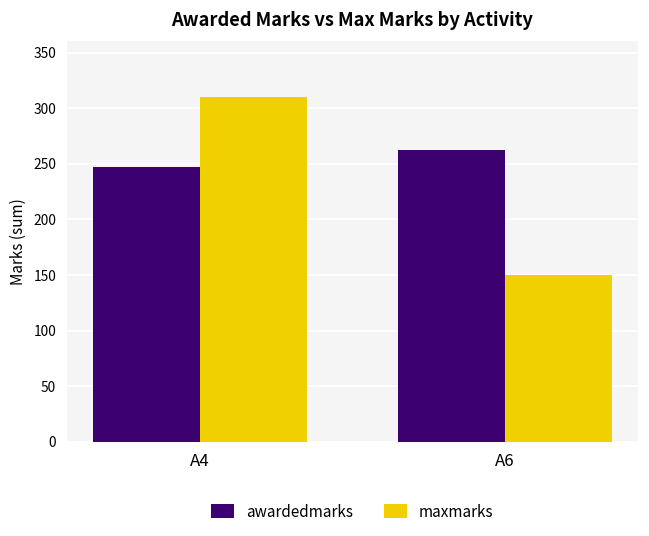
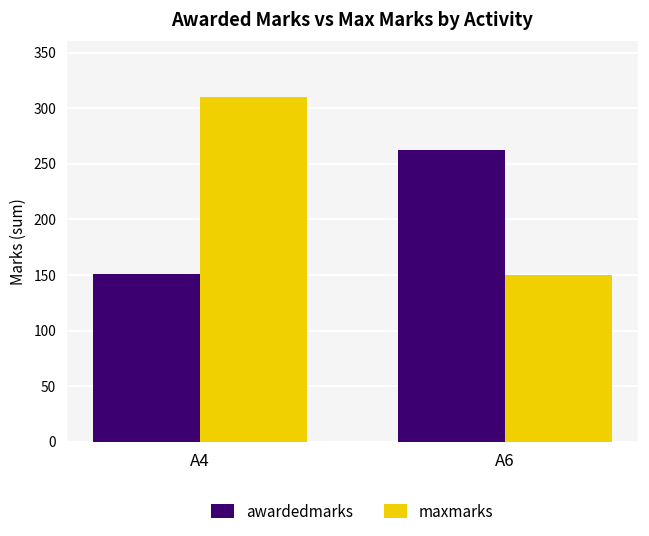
  {
    "awardedmarks": {
-     "A4": 247,
+     "A4": 151,
      "A6": 262
    },
    "maxmarks": {
      "A4": 310,
      "A6": 150
    }
  }
